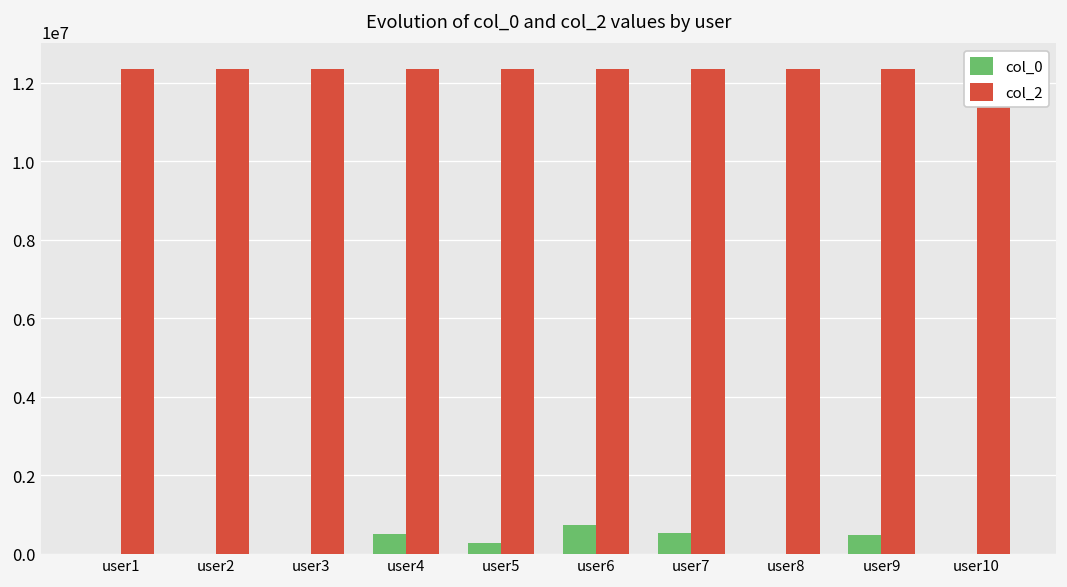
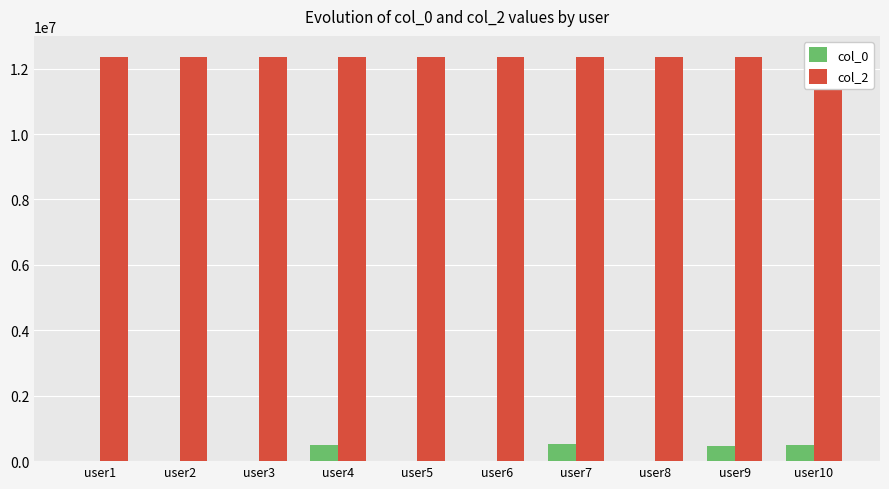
  {
    "col_0": {
      "user4": 500000,
-     "user5": 300000,
-     "user6": 700000,
+     "user5": 0,
+     "user6": 0,
      "user7": 500000,
      "user9": 500000,
-     "user10": 0
+     "user10": 500000
    },
    "col_2": {
      "user1": 12300000,
      "user2": 12300000,
      "user3": 12300000,
      "user4": 12300000,
      "user5": 12300000,
      "user6": 12300000,
      "user7": 12300000,
      "user8": 12300000,
      "user9": 12300000
    }
  }
